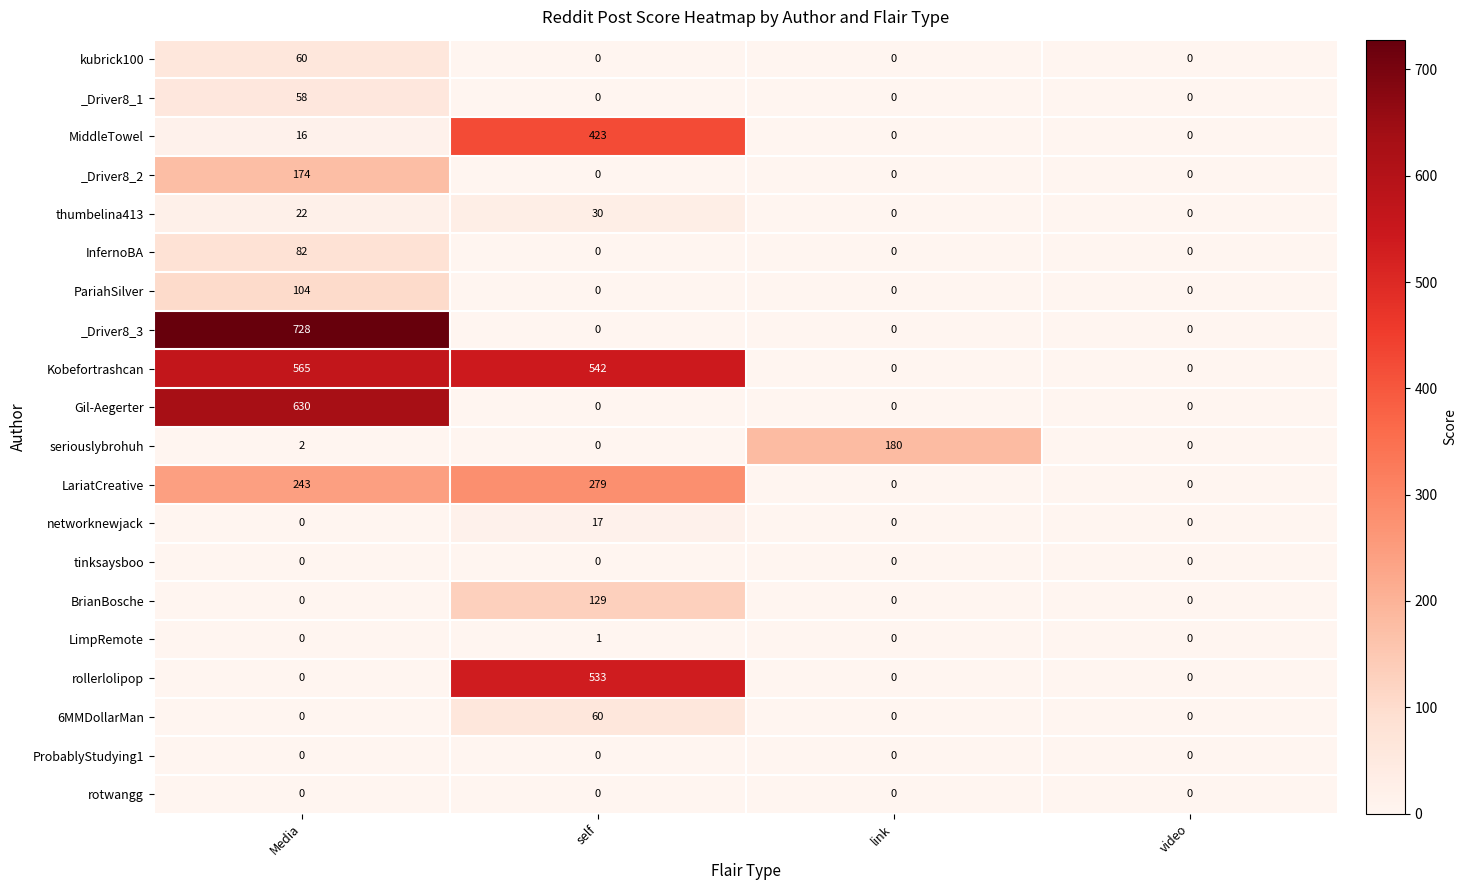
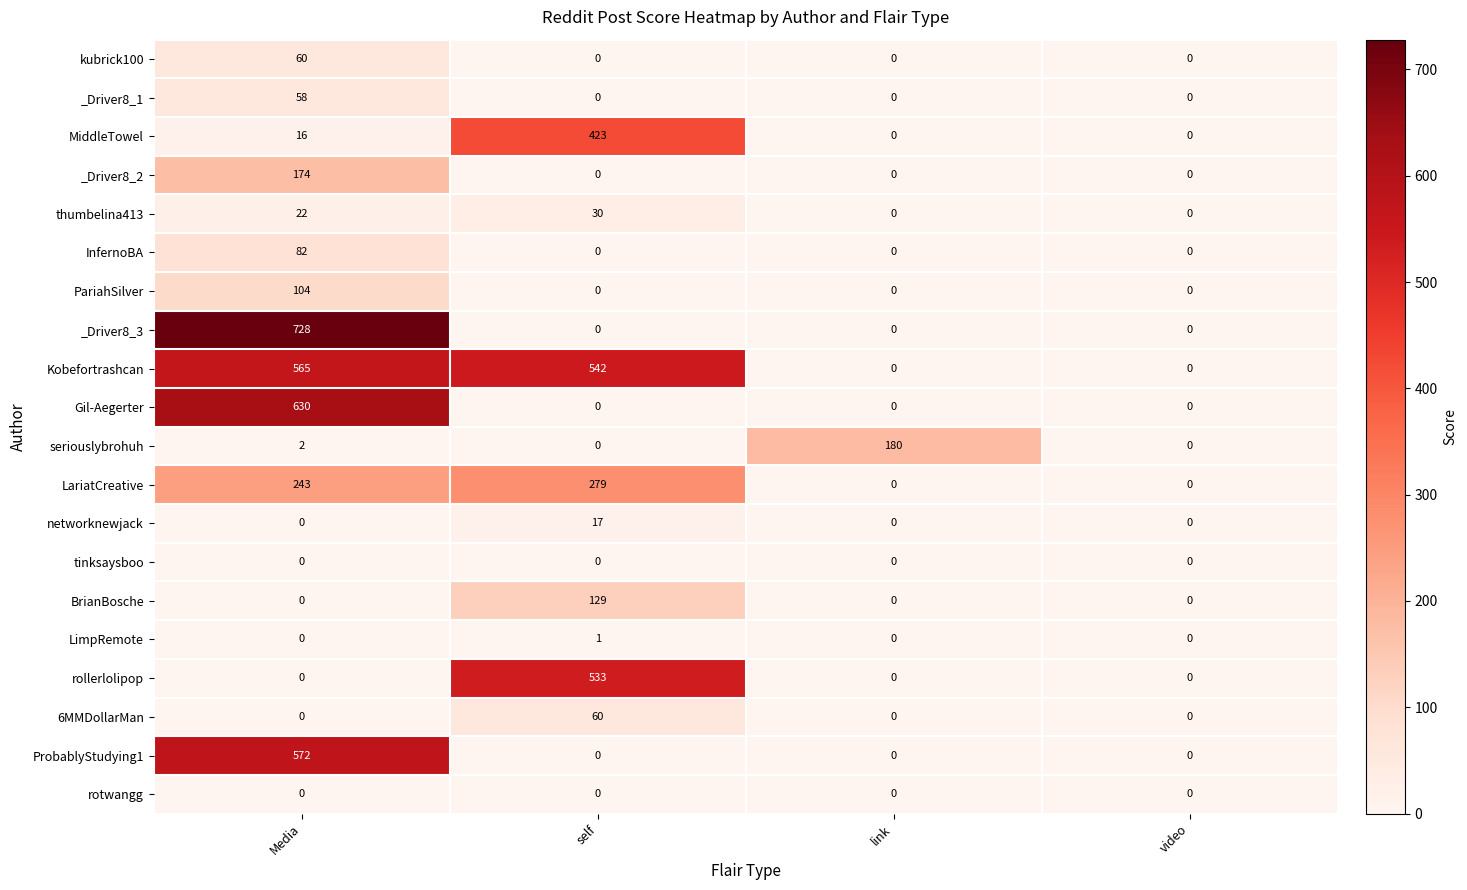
  {
    "kubrick100": {
      "Media": 60,
      "self": 0,
      "link": 0,
      "video": 0
    },
    "_Driver8_1": {
      "Media": 58,
      "self": 0,
      "link": 0,
      "video": 0
    },
    "MiddleTowel": {
      "Media": 16,
      "self": 423,
      "link": 0,
      "video": 0
    },
    "_Driver8_2": {
      "Media": 174,
      "self": 0,
      "link": 0,
      "video": 0
    },
    "thumbelina413": {
      "Media": 22,
      "self": 30,
      "link": 0,
      "video": 0
    },
    "InfernoBA": {
      "Media": 82,
      "self": 0,
      "link": 0,
      "video": 0
    },
    "PariahSilver": {
      "Media": 104,
      "self": 0,
      "link": 0,
      "video": 0
    },
    "_Driver8_3": {
      "Media": 728,
      "self": 0,
      "link": 0,
      "video": 0
    },
    "Kobefortrashcan": {
      "Media": 565,
      "self": 542,
      "link": 0,
      "video": 0
    },
    "Gil-Aegerter": {
      "Media": 630,
      "self": 0,
      "link": 0,
      "video": 0
    },
    "seriouslybrohuh": {
      "Media": 2,
      "self": 0,
      "link": 180,
      "video": 0
    },
    "LariatCreative": {
      "Media": 243,
      "self": 279,
      "link": 0,
      "video": 0
    },
    "networknewjack": {
      "Media": 0,
      "self": 17,
      "link": 0,
      "video": 0
    },
    "tinksaysboo": {
      "Media": 0,
      "self": 0,
      "link": 0,
      "video": 0
    },
    "BrianBosche": {
      "Media": 0,
      "self": 129,
      "link": 0,
      "video": 0
    },
    "LimpRemote": {
      "Media": 0,
      "self": 1,
      "link": 0,
      "video": 0
    },
    "rollerlolipop": {
      "Media": 0,
      "self": 533,
      "link": 0,
      "video": 0
    },
    "6MMDollarMan": {
      "Media": 0,
      "self": 60,
      "link": 0,
      "video": 0
    },
    "ProbablyStudying1": {
-     "Media": 0,
+     "Media": 572,
      "self": 0,
      "link": 0,
      "video": 0
    },
    "rotwangg": {
      "Media": 0,
      "self": 0,
      "link": 0,
      "video": 0
    }
  }
